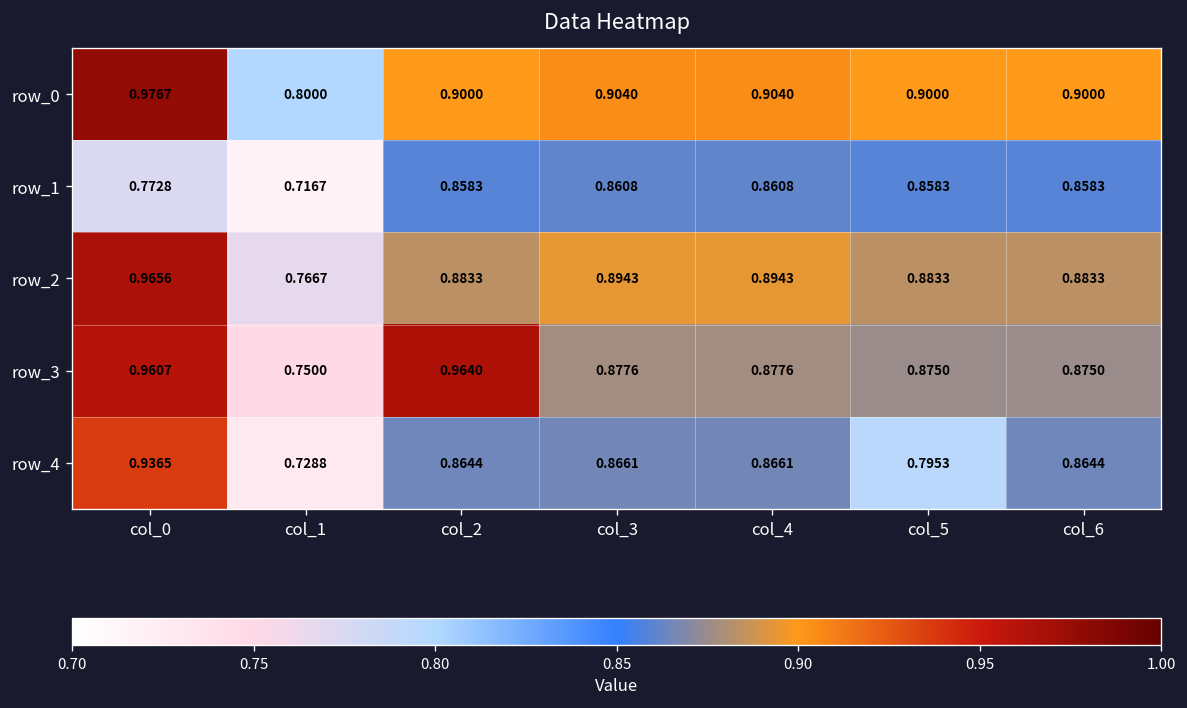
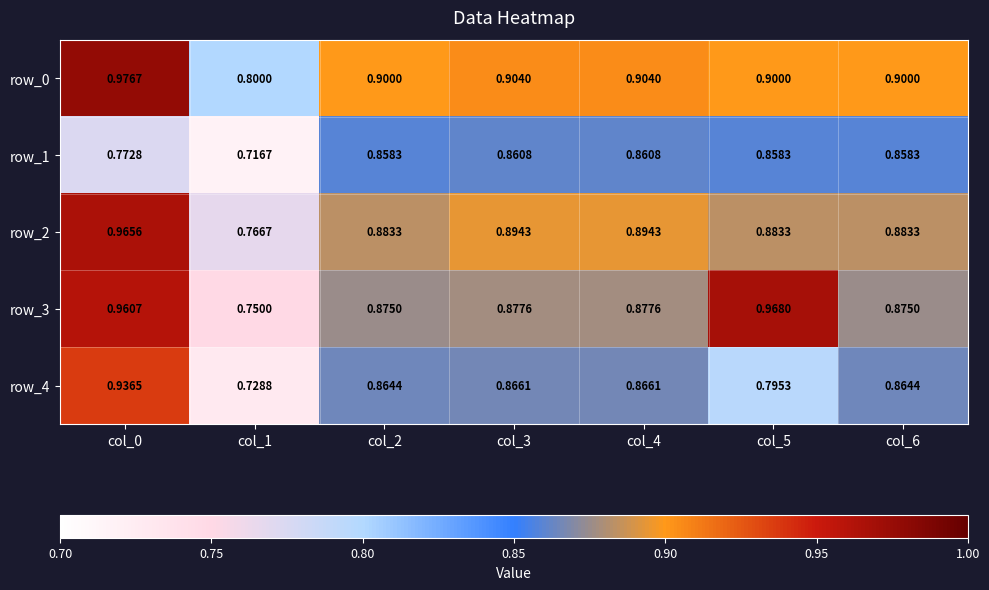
  {
    "row_0": {
      "col_0": 0.9767,
      "col_1": 0.8000,
      "col_2": 0.9000,
      "col_3": 0.9040,
      "col_4": 0.9040,
      "col_5": 0.9000,
      "col_6": 0.9000
    },
    "row_1": {
      "col_0": 0.7728,
      "col_1": 0.7167,
      "col_2": 0.8583,
      "col_3": 0.8608,
      "col_4": 0.8608,
      "col_5": 0.8583,
      "col_6": 0.8583
    },
    "row_2": {
      "col_0": 0.9656,
      "col_1": 0.7667,
      "col_2": 0.8833,
      "col_3": 0.8943,
      "col_4": 0.8943,
      "col_5": 0.8833,
      "col_6": 0.8833
    },
    "row_3": {
      "col_0": 0.9607,
      "col_1": 0.7500,
-     "col_2": 0.9640,
+     "col_2": 0.8750,
      "col_3": 0.8776,
      "col_4": 0.8776,
-     "col_5": 0.8750,
+     "col_5": 0.9680,
      "col_6": 0.8750
    },
    "row_4": {
      "col_0": 0.9365,
      "col_1": 0.7288,
      "col_2": 0.8644,
      "col_3": 0.8661,
      "col_4": 0.8661,
      "col_5": 0.7953,
      "col_6": 0.8644
    }
  }
